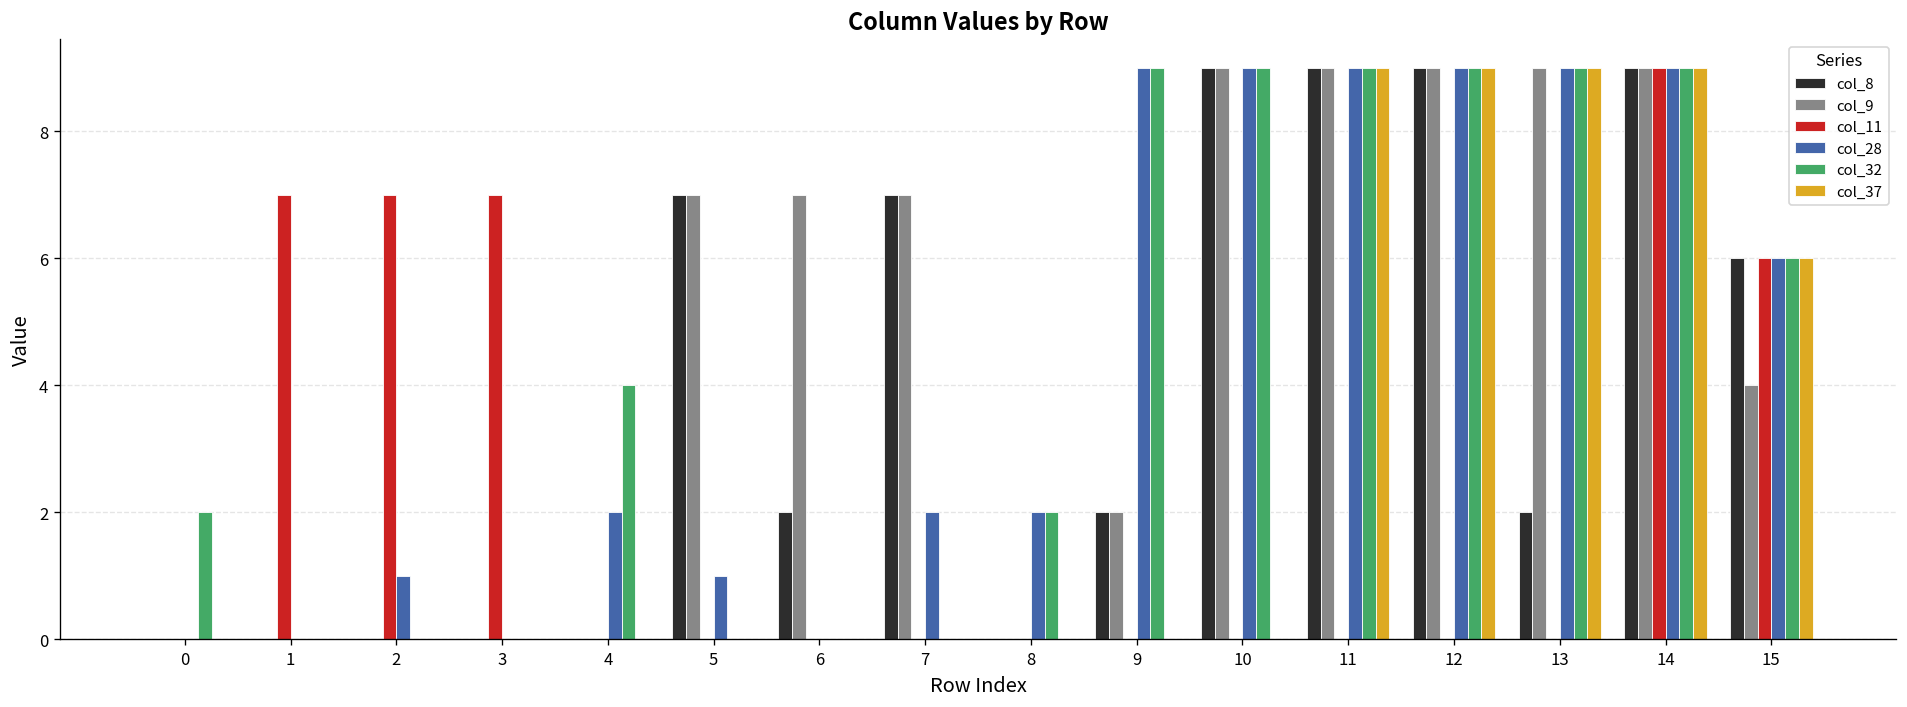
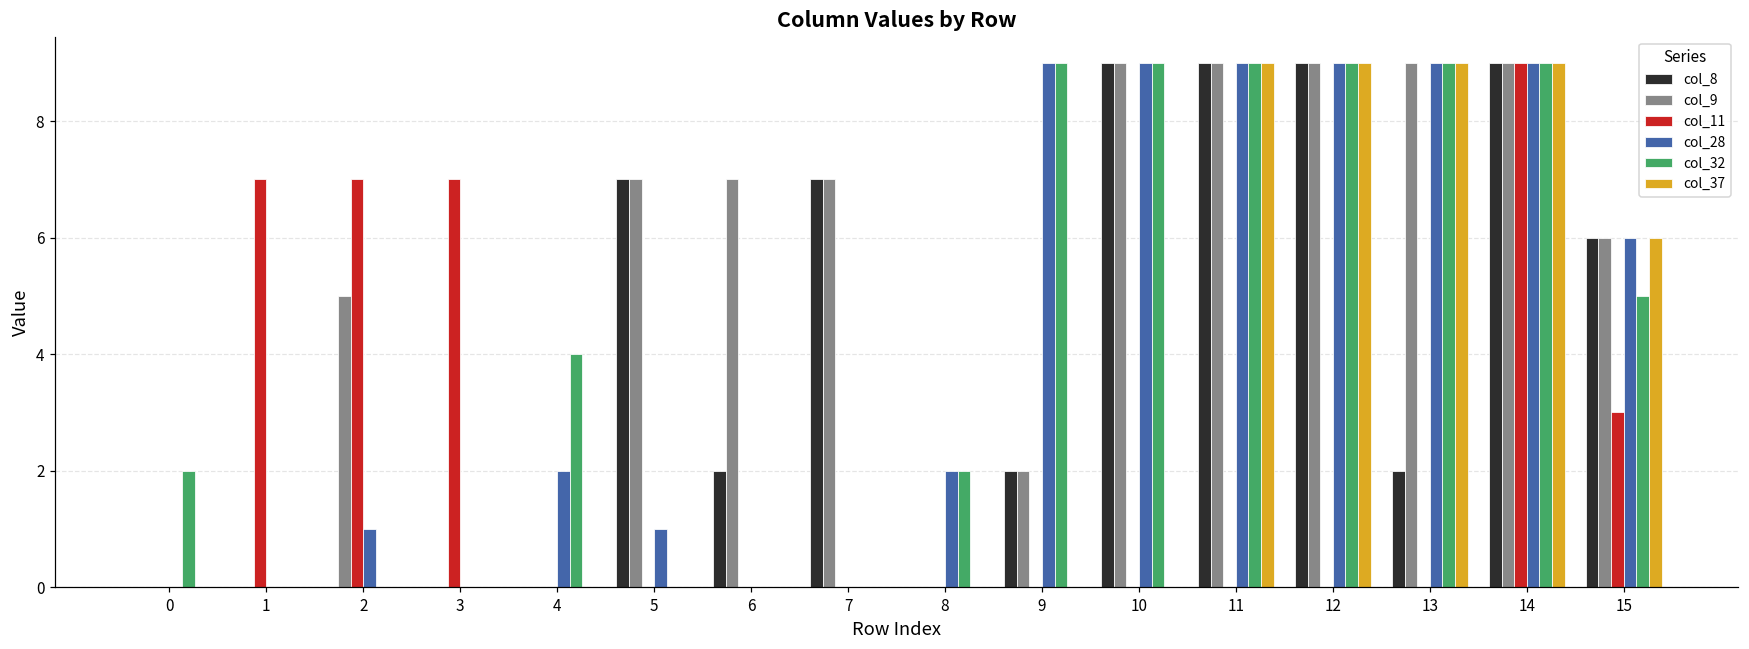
  {
    "col_8": {
      "0": 0,
      "1": 0,
      "2": 0,
      "3": 0,
      "4": 0,
      "5": 7,
      "6": 2,
      "7": 7,
      "8": 0,
      "9": 2,
      "10": 9,
      "11": 9,
      "12": 9,
      "13": 2,
      "14": 9,
      "15": 6
    },
    "col_9": {
      "0": 0,
      "1": 0,
-     "2": 0,
+     "2": 5,
      "3": 0,
      "4": 0,
      "5": 7,
      "6": 7,
      "7": 7,
      "8": 0,
      "9": 2,
      "10": 9,
      "11": 9,
      "12": 9,
      "13": 9,
      "14": 9,
-     "15": 4
+     "15": 6
    },
    "col_11": {
      "0": 0,
      "1": 7,
      "2": 7,
      "3": 7,
      "4": 0,
      "5": 0,
      "6": 0,
      "7": 0,
      "8": 0,
      "9": 0,
      "10": 0,
      "11": 0,
      "12": 0,
      "13": 0,
      "14": 9,
-     "15": 6
+     "15": 3
    },
    "col_28": {
      "0": 0,
      "1": 0,
      "2": 1,
      "3": 0,
      "4": 2,
      "5": 1,
      "6": 0,
-     "7": 2,
+     "7": 0,
      "8": 2,
      "9": 9,
      "10": 9,
      "11": 9,
      "12": 9,
      "13": 9,
      "14": 9,
      "15": 6
    },
    "col_32": {
      "0": 2,
      "1": 0,
      "2": 0,
      "3": 0,
      "4": 4,
      "5": 0,
      "6": 0,
      "7": 0,
      "8": 2,
      "9": 9,
      "10": 9,
      "11": 9,
      "12": 9,
      "13": 9,
      "14": 9,
-     "15": 6
+     "15": 5
    },
    "col_37": {
      "0": 0,
      "1": 0,
      "2": 0,
      "3": 0,
      "4": 0,
      "5": 0,
      "6": 0,
      "7": 0,
      "8": 0,
      "9": 0,
      "10": 0,
      "11": 9,
      "12": 9,
      "13": 9,
      "14": 9,
      "15": 6
    }
  }
